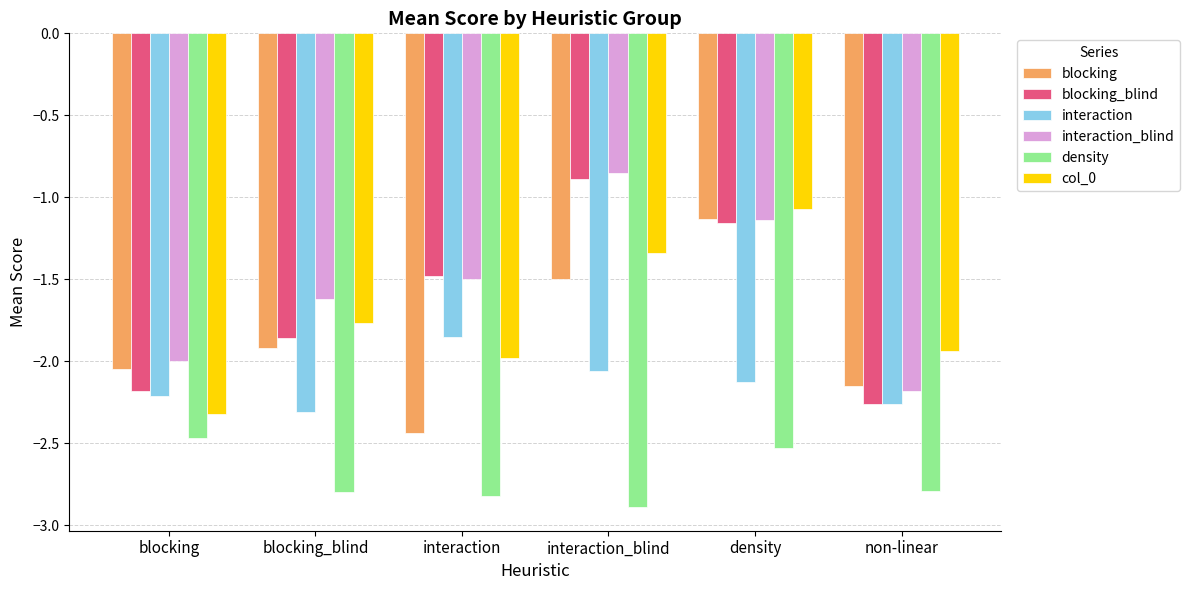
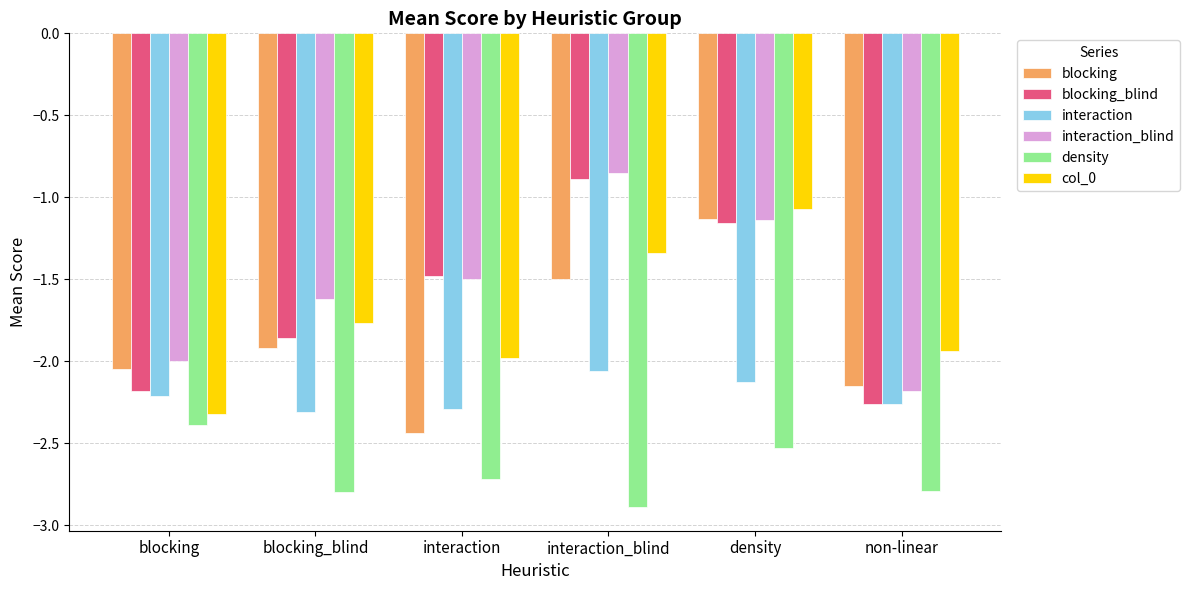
  {
    "blocking": {
      "blocking": -2.05,
      "blocking_blind": -1.92,
      "interaction": -2.44,
      "interaction_blind": -1.50,
      "density": -1.13,
      "non-linear": -2.15
    },
    "blocking_blind": {
      "blocking": -2.18,
      "blocking_blind": -1.86,
      "interaction": -1.48,
      "interaction_blind": -0.89,
      "density": -1.16,
      "non-linear": -2.26
    },
    "interaction": {
      "blocking": -2.21,
      "blocking_blind": -2.31,
-     "interaction": -1.85,
+     "interaction": -2.29,
      "interaction_blind": -2.06,
      "density": -2.13,
      "non-linear": -2.26
    },
    "interaction_blind": {
      "blocking": -2.00,
      "blocking_blind": -1.62,
      "interaction": -1.50,
      "interaction_blind": -0.85,
      "density": -1.14,
      "non-linear": -2.18
    },
    "density": {
-     "blocking": -2.47,
+     "blocking": -2.39,
      "blocking_blind": -2.80,
-     "interaction": -2.82,
+     "interaction": -2.72,
      "interaction_blind": -2.89,
      "density": -2.53,
      "non-linear": -2.79
    },
    "col_0": {
      "blocking": -2.32,
      "blocking_blind": -1.77,
      "interaction": -1.98,
      "interaction_blind": -1.34,
      "density": -1.07,
      "non-linear": -1.94
    }
  }
